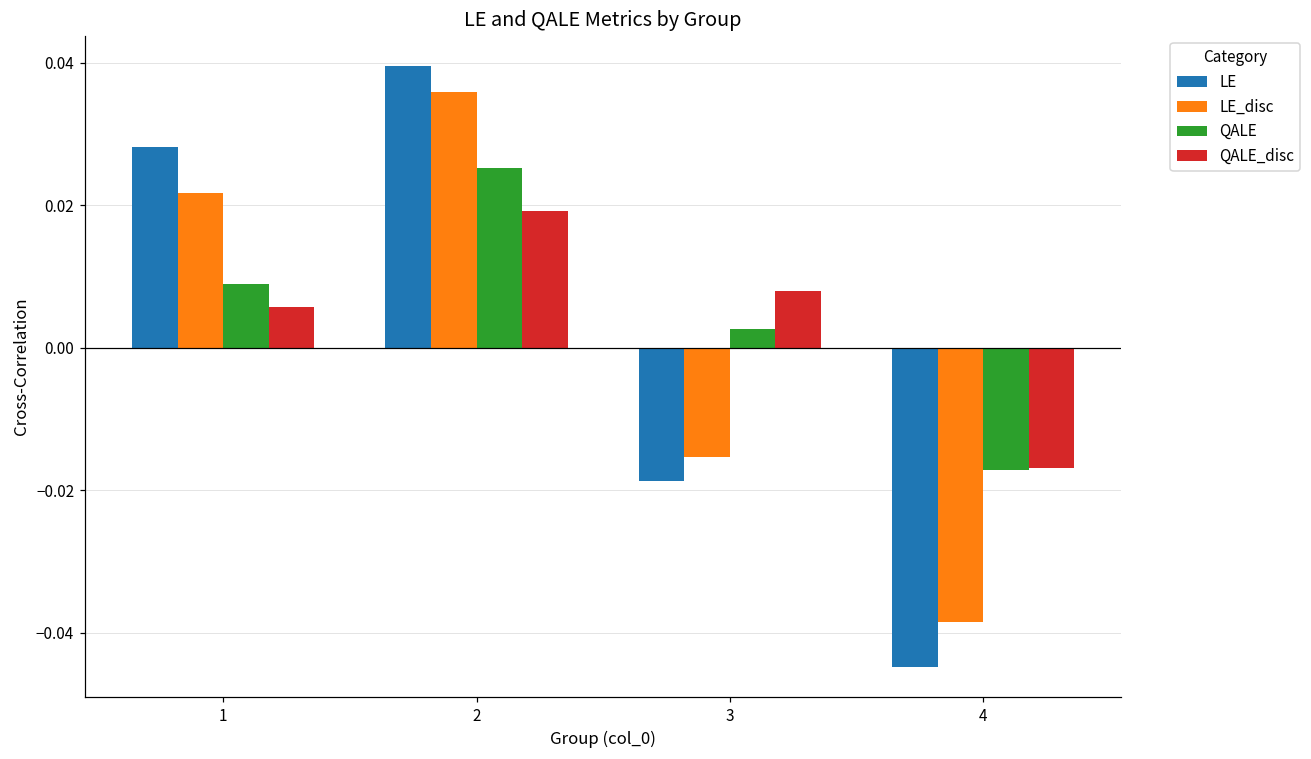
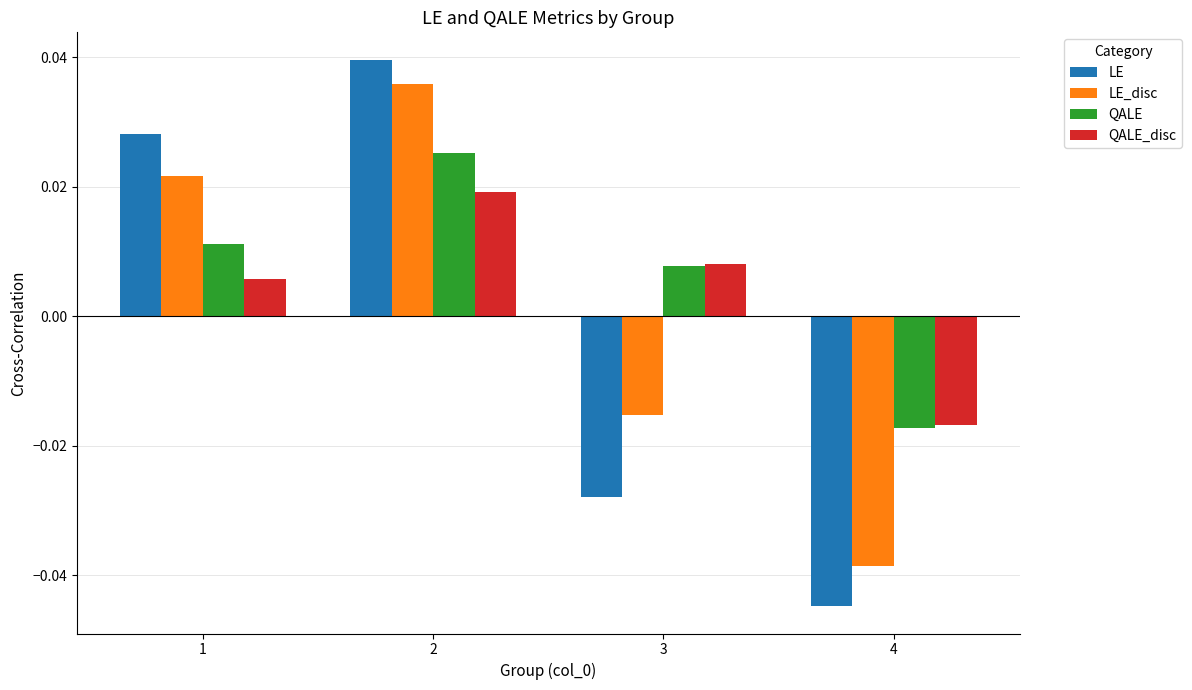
  {
    "LE": {
      "1": 0.028,
      "2": 0.040,
-     "3": -0.019,
+     "3": -0.028,
      "4": -0.045
    },
    "LE_disc": {
      "1": 0.022,
      "2": 0.036,
      "3": -0.015,
      "4": -0.039
    },
    "QALE": {
-     "1": 0.009,
+     "1": 0.011,
      "2": 0.025,
-     "3": 0.003,
+     "3": 0.008,
      "4": -0.017
    },
    "QALE_disc": {
      "1": 0.006,
      "2": 0.019,
      "3": 0.008,
      "4": -0.017
    }
  }
